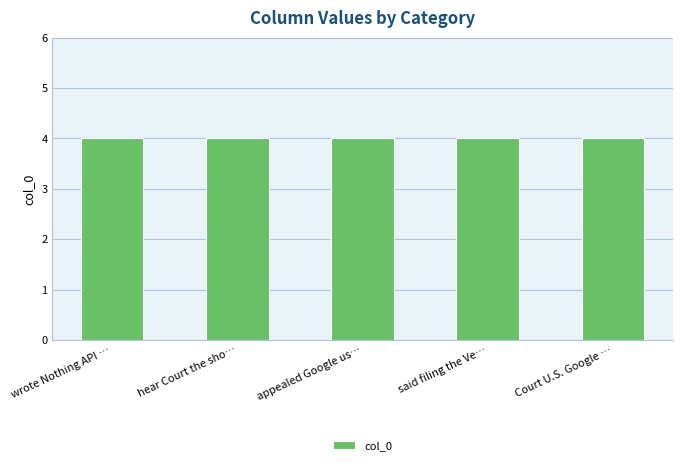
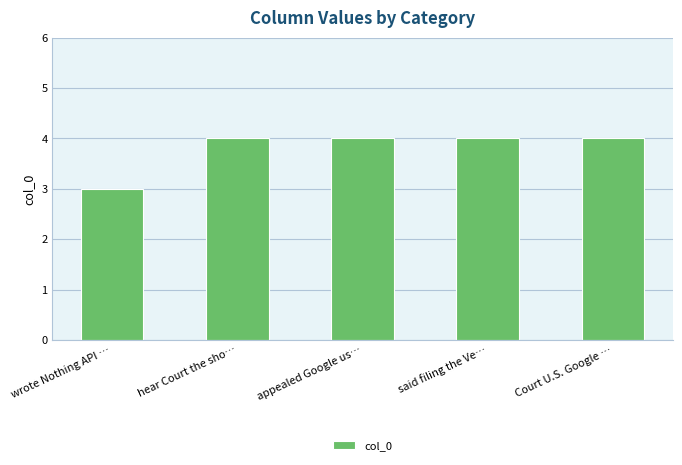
  {
-   "wrote Nothing API …": 4,
+   "wrote Nothing API …": 3,
    "hear Court the sho…": 4,
    "appealed Google us…": 4,
    "said filing the Ve…": 4,
    "Court U.S. Google …": 4
  }
